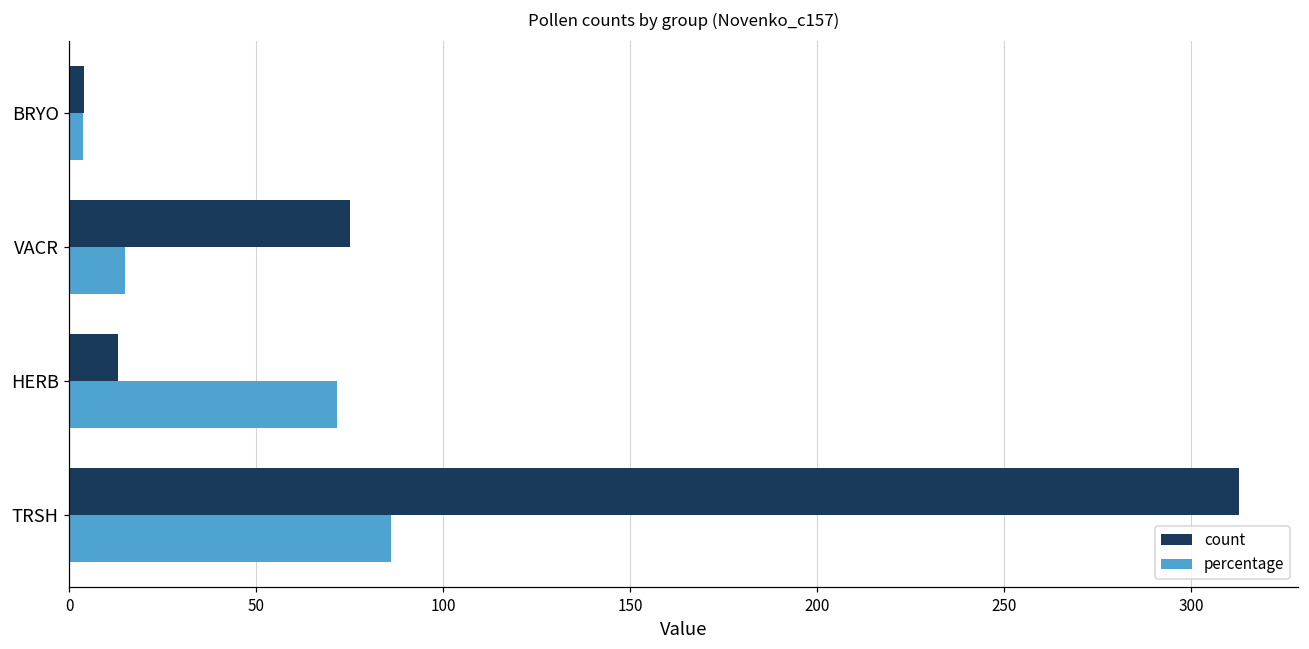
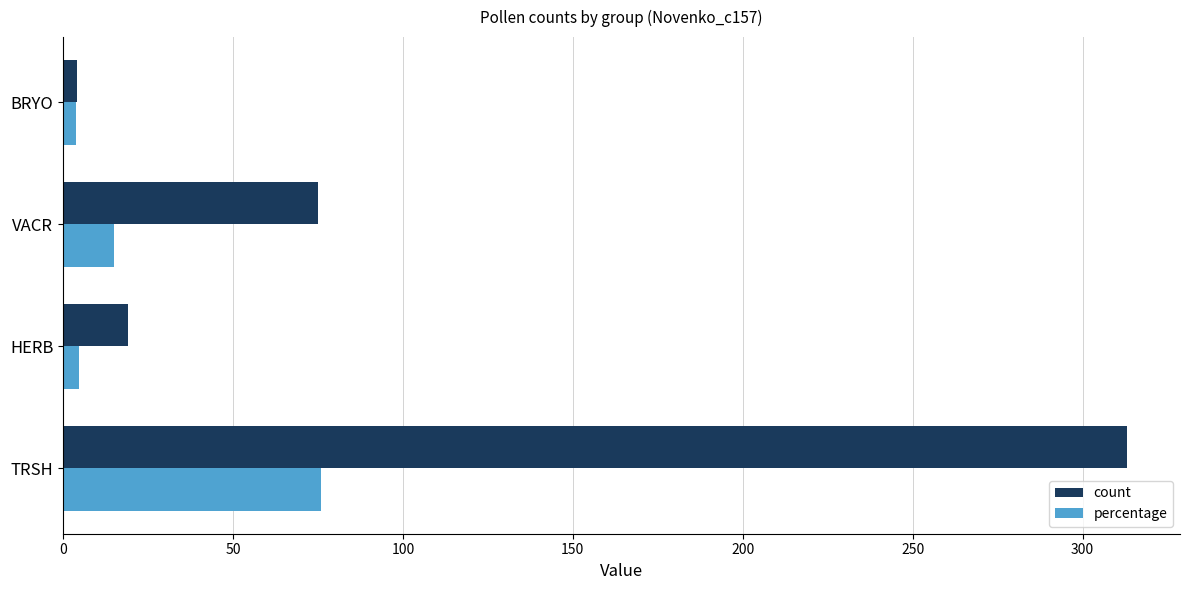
  {
    "count": {
      "BRYO": 4,
      "VACR": 75,
-     "HERB": 13,
+     "HERB": 19,
      "TRSH": 313
    },
    "percentage": {
      "BRYO": 4,
      "VACR": 15,
-     "HERB": 72,
-     "TRSH": 86
+     "HERB": 5,
+     "TRSH": 76
    }
  }
